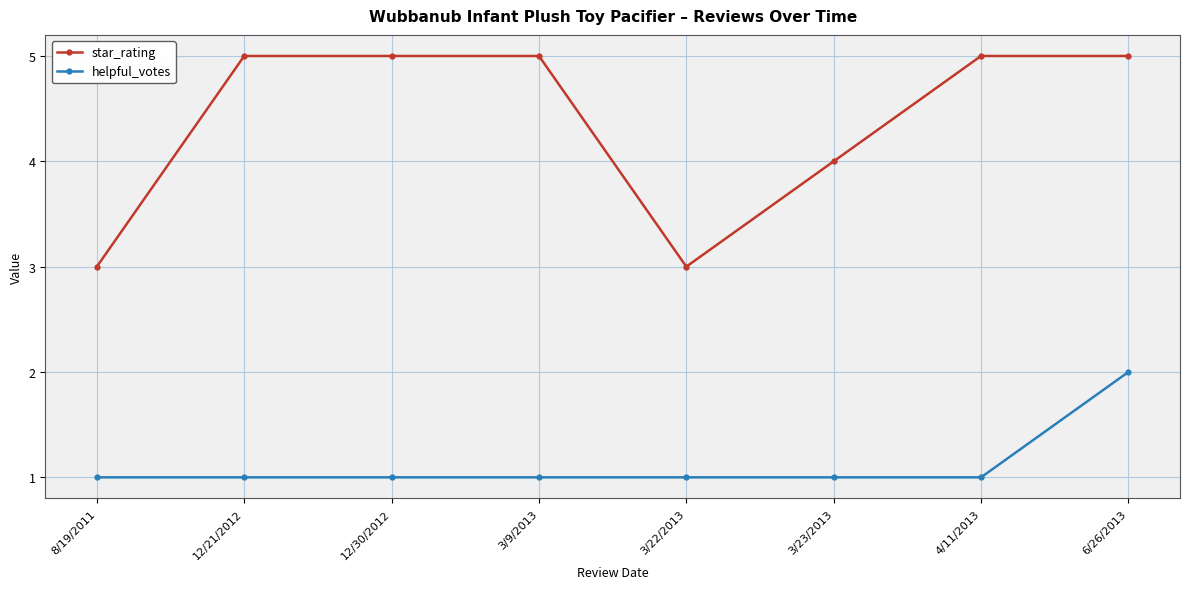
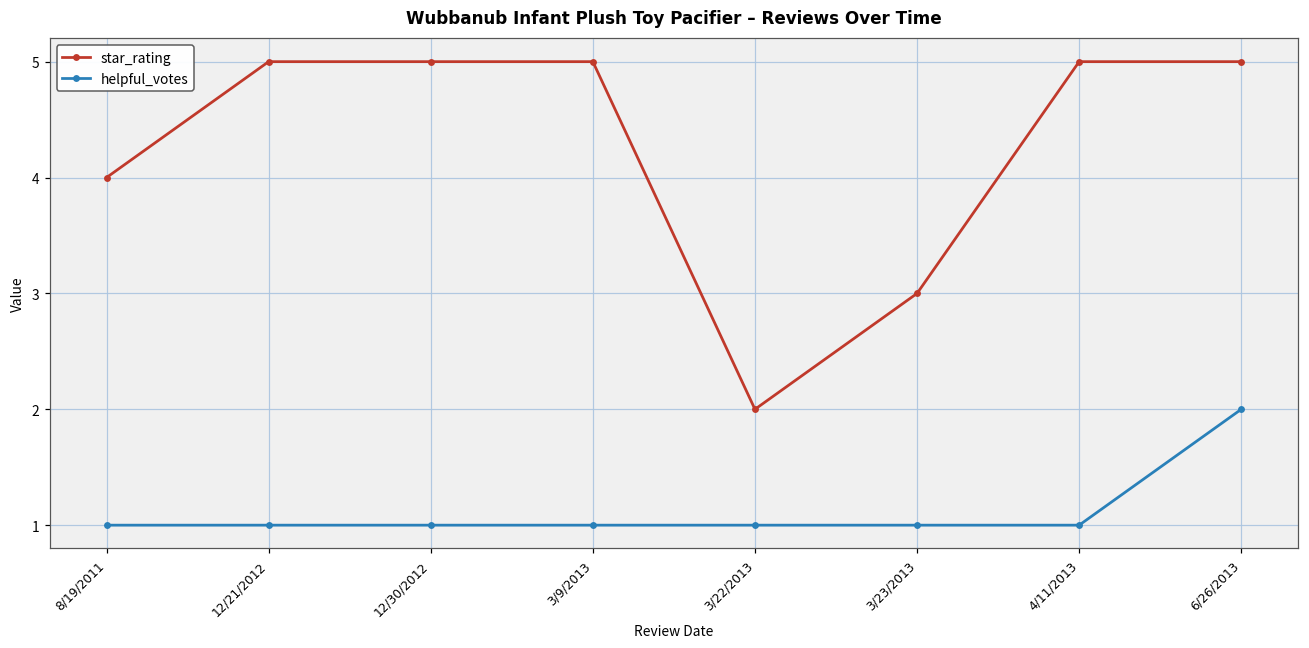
  {
    "star_rating": {
-     "8/19/2011": 3,
+     "8/19/2011": 4,
      "12/21/2012": 5,
      "12/30/2012": 5,
      "3/9/2013": 5,
-     "3/22/2013": 3,
-     "3/23/2013": 4,
+     "3/22/2013": 2,
+     "3/23/2013": 3,
      "4/11/2013": 5,
      "6/26/2013": 5
    },
    "helpful_votes": {
      "8/19/2011": 1,
      "12/21/2012": 1,
      "12/30/2012": 1,
      "3/9/2013": 1,
      "3/22/2013": 1,
      "3/23/2013": 1,
      "4/11/2013": 1,
      "6/26/2013": 2
    }
  }
